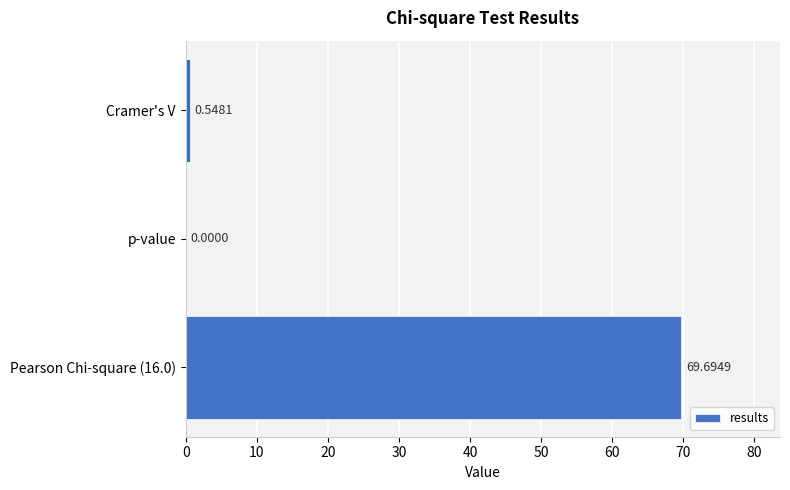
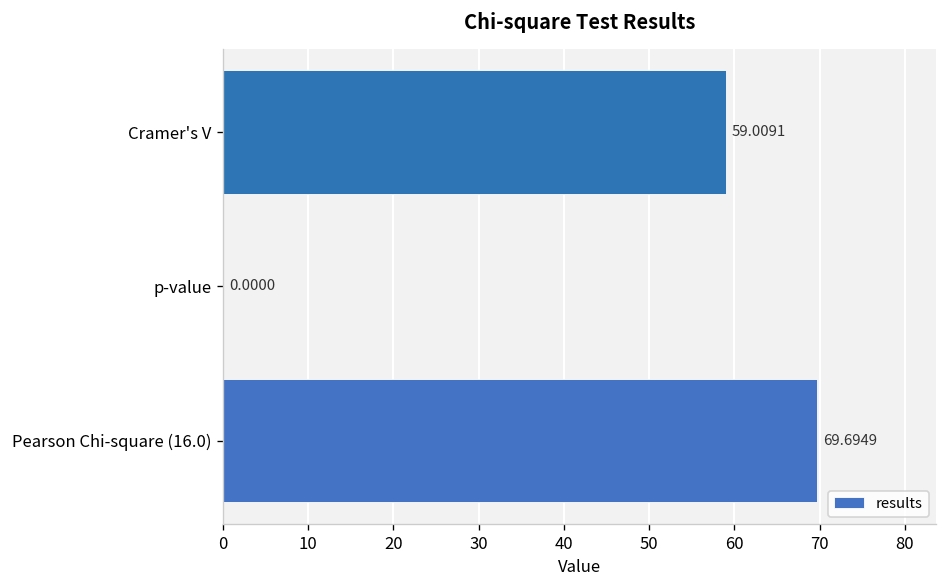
  {
-   "Cramer's V": 0.5481,
+   "Cramer's V": 59.0091,
    "p-value": 0.0000,
    "Pearson Chi-square (16.0)": 69.6949
  }
